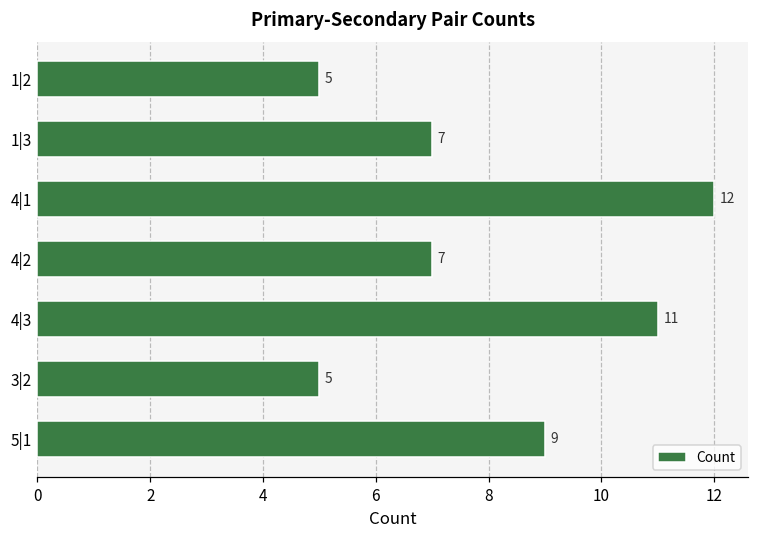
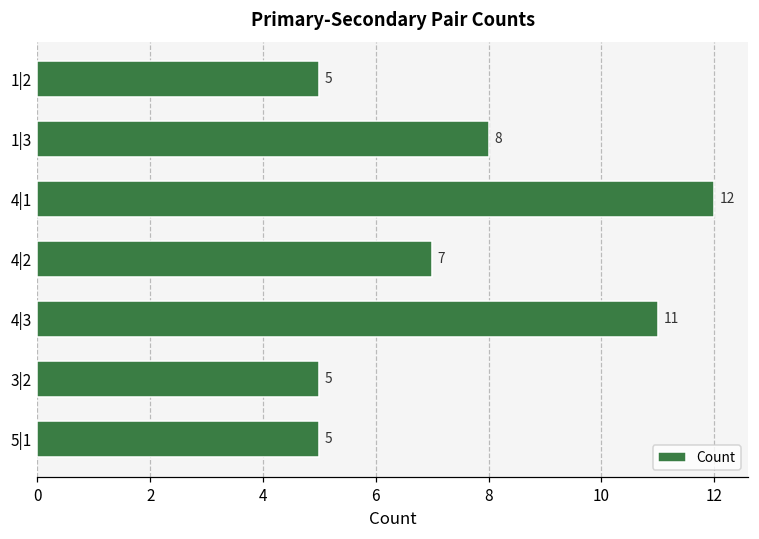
  {
    "1|2": 5,
-   "1|3": 7,
+   "1|3": 8,
    "4|1": 12,
    "4|2": 7,
    "4|3": 11,
    "3|2": 5,
-   "5|1": 9
+   "5|1": 5
  }
